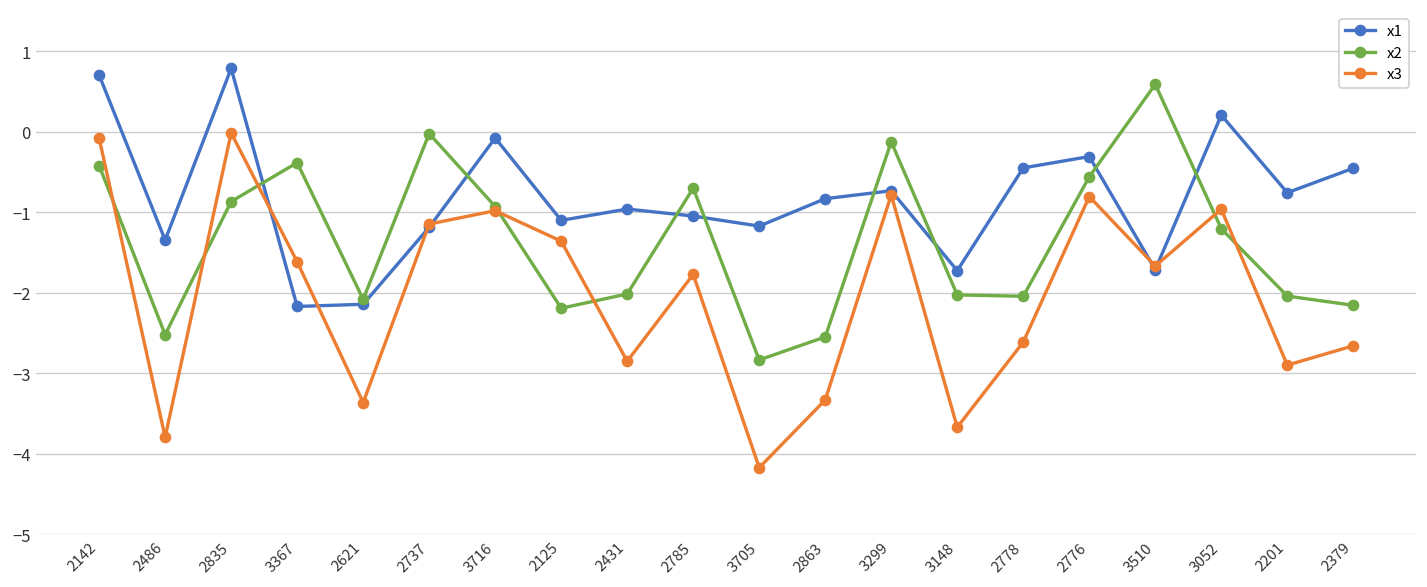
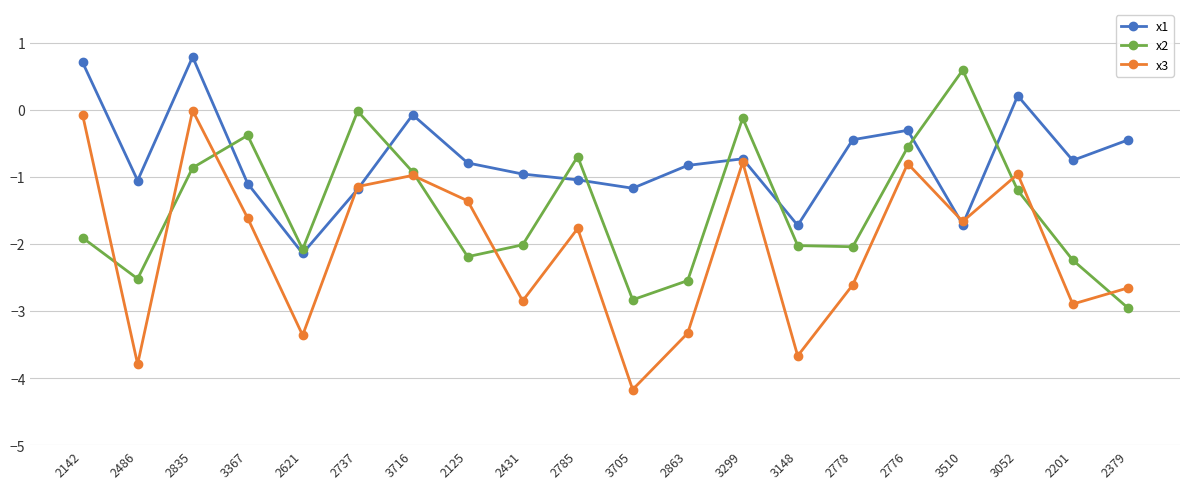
  {
    "x1": {
      "2142": 0.7,
-     "2486": -1.3,
+     "2486": -1.1,
      "2835": 0.8,
-     "3367": -2.2,
+     "3367": -1.1,
      "2621": -2.1,
      "2737": -1.2,
      "3716": -0.1,
-     "2125": -1.1,
+     "2125": -0.8,
      "2431": -1.0,
      "2785": -1.0,
      "3705": -1.2,
      "2863": -0.8,
      "3299": -0.7,
      "3148": -1.7,
      "2778": -0.4,
      "2776": -0.3,
      "3510": -1.7,
      "3052": 0.2,
      "2201": -0.8,
      "2379": -0.5
    },
    "x2": {
-     "2142": -0.4,
+     "2142": -1.9,
      "2486": -2.5,
      "2835": -0.9,
      "3367": -0.4,
      "2621": -2.1,
      "2737": 0.0,
      "3716": -0.9,
      "2125": -2.2,
      "2431": -2.0,
      "2785": -0.7,
      "3705": -2.8,
      "2863": -2.5,
      "3299": -0.1,
      "3148": -2.0,
      "2778": -2.0,
      "2776": -0.6,
      "3510": 0.6,
      "3052": -1.2,
-     "2201": -2.0,
-     "2379": -2.2
+     "2201": -2.2,
+     "2379": -3.0
    },
    "x3": {
      "2142": -0.1,
      "2486": -3.8,
      "2835": 0.0,
      "3367": -1.6,
      "2621": -3.4,
      "2737": -1.1,
      "3716": -1.0,
      "2125": -1.4,
      "2431": -2.8,
      "2785": -1.8,
      "3705": -4.2,
      "2863": -3.3,
      "3299": -0.8,
      "3148": -3.7,
      "2778": -2.6,
      "2776": -0.8,
      "3510": -1.7,
      "3052": -1.0,
      "2201": -2.9,
      "2379": -2.7
    }
  }
